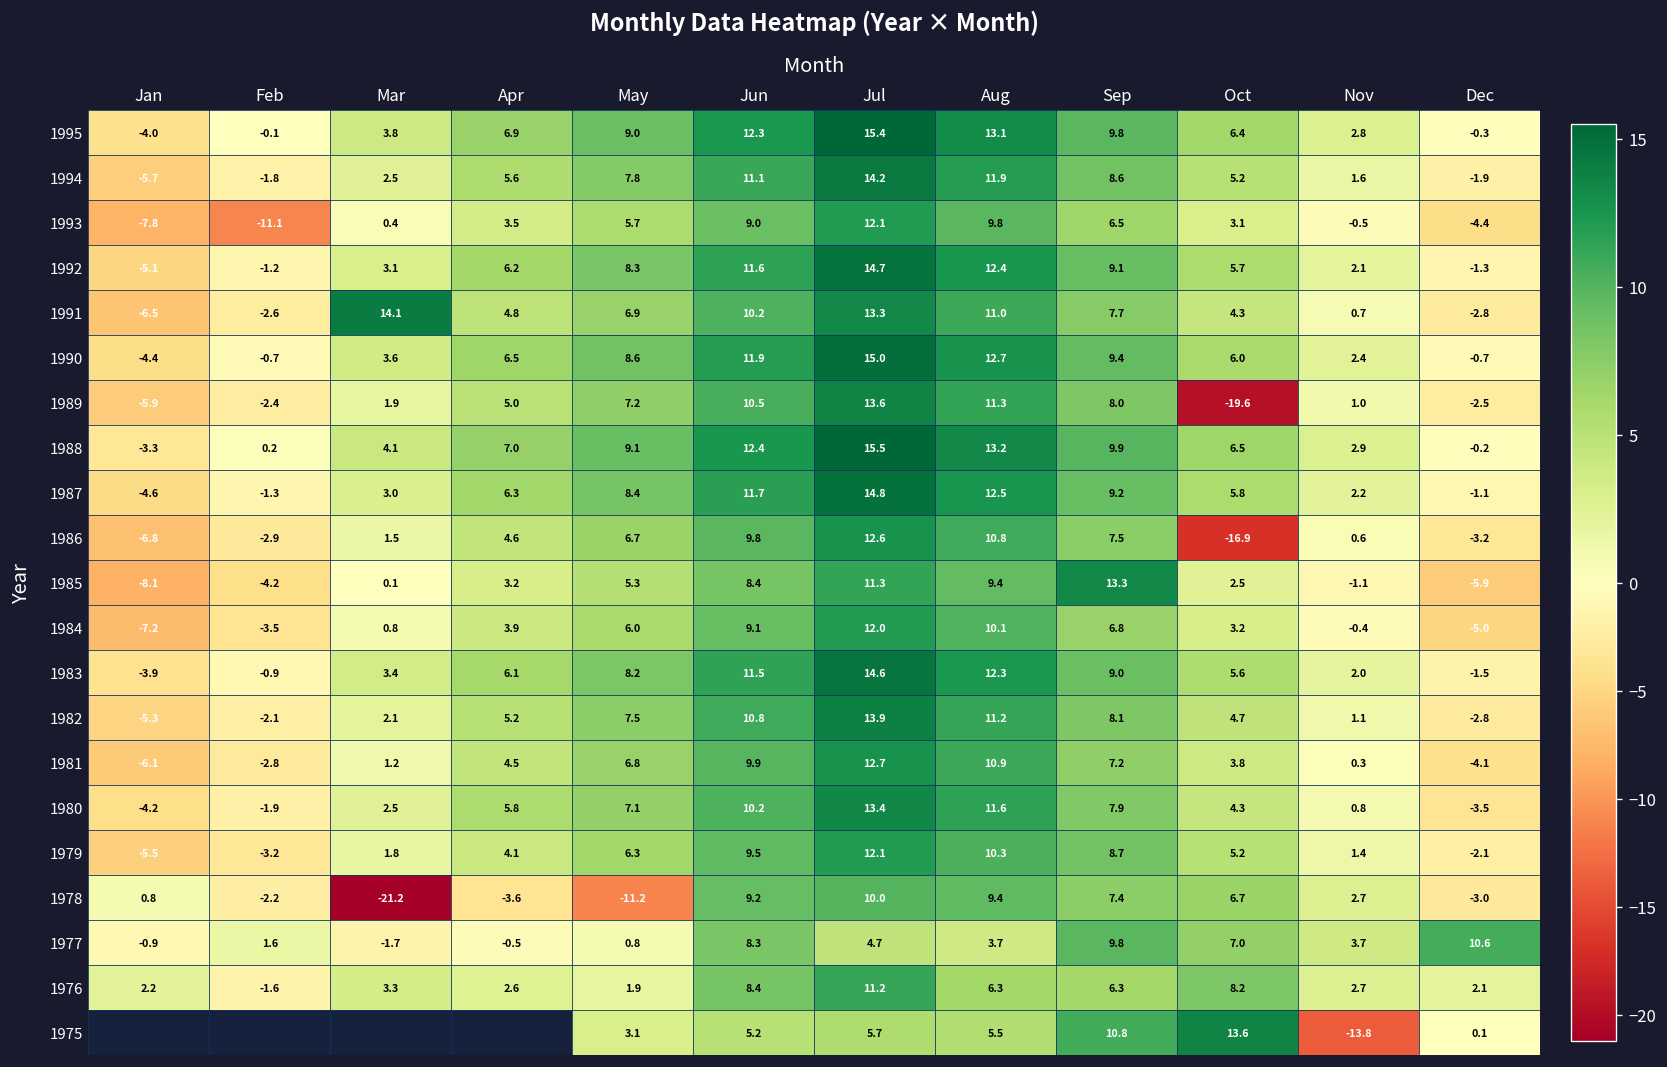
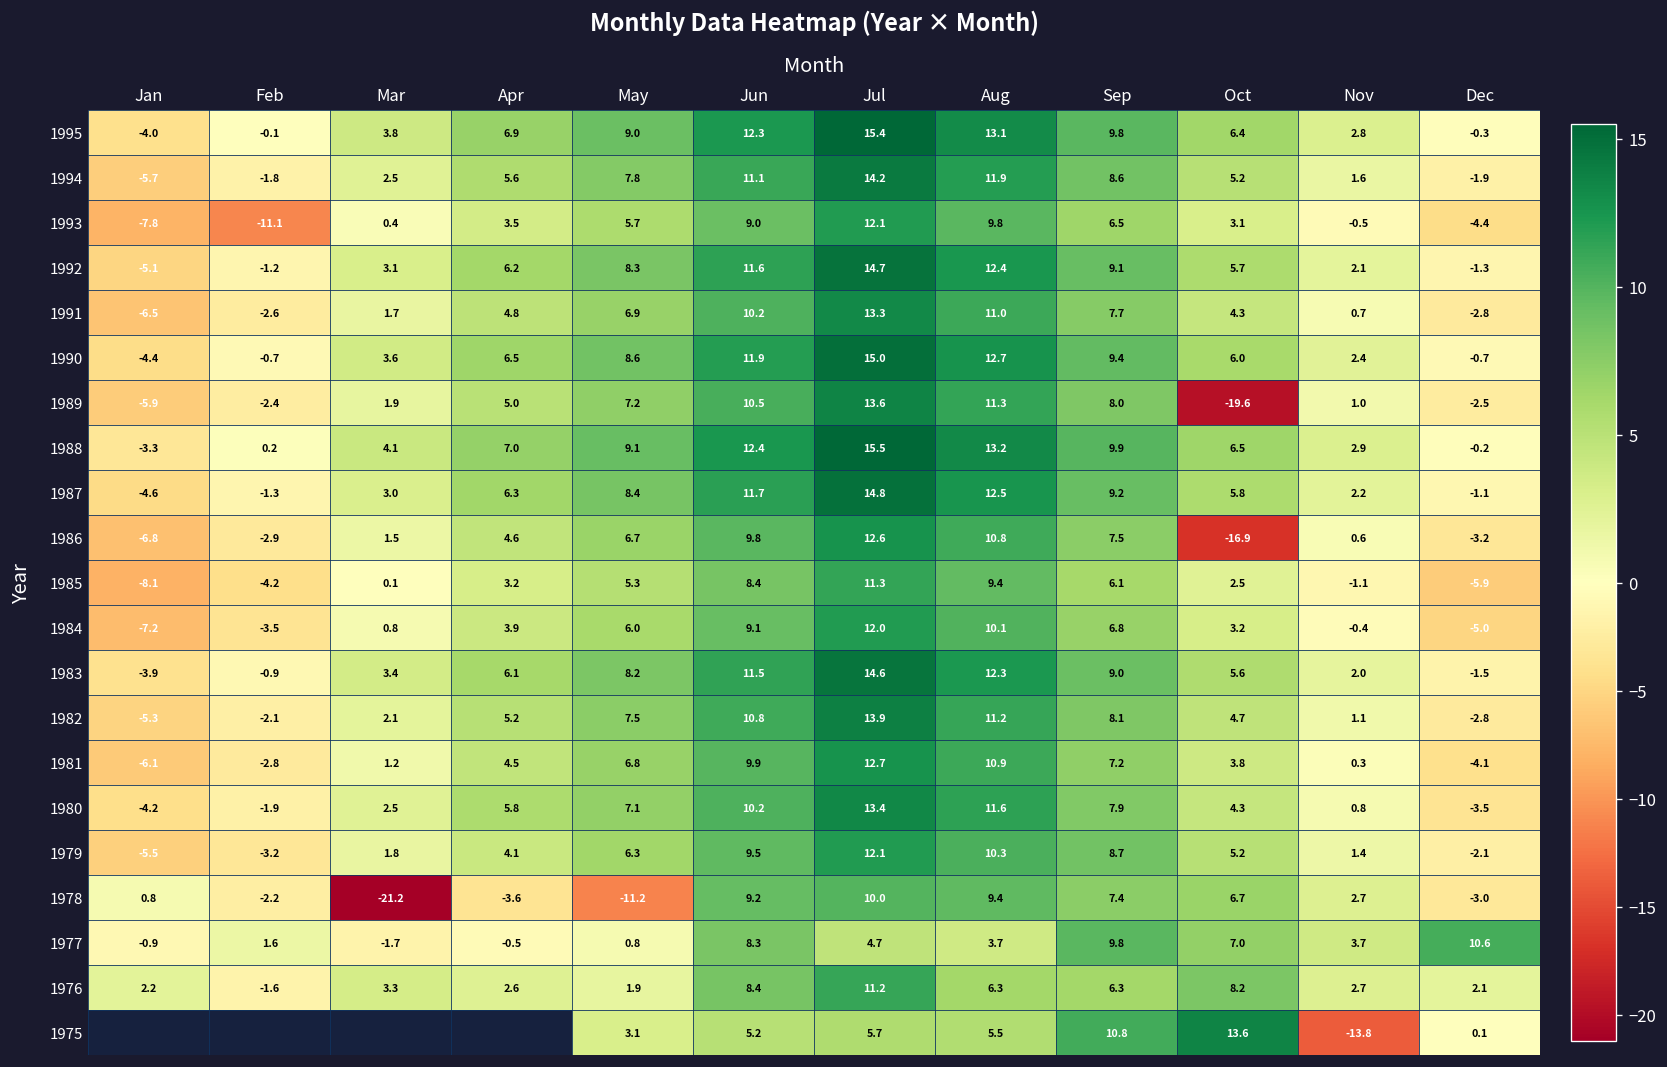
  {
    "1991": {
      "Jan": -6.5,
      "Feb": -2.6,
-     "Mar": 14.1,
+     "Mar": 1.7,
      "Apr": 4.8,
      "May": 6.9,
      "Jun": 10.2,
      "Jul": 13.3,
      "Aug": 11.0,
      "Sep": 7.7,
      "Oct": 4.3,
      "Nov": 0.7,
      "Dec": -2.8
    },
    "1985": {
      "Jan": -8.1,
      "Feb": -4.2,
      "Mar": 0.1,
      "Apr": 3.2,
      "May": 5.3,
      "Jun": 8.4,
      "Jul": 11.3,
      "Aug": 9.4,
-     "Sep": 13.3,
+     "Sep": 6.1,
      "Oct": 2.5,
      "Nov": -1.1,
      "Dec": -5.9
    }
  }
